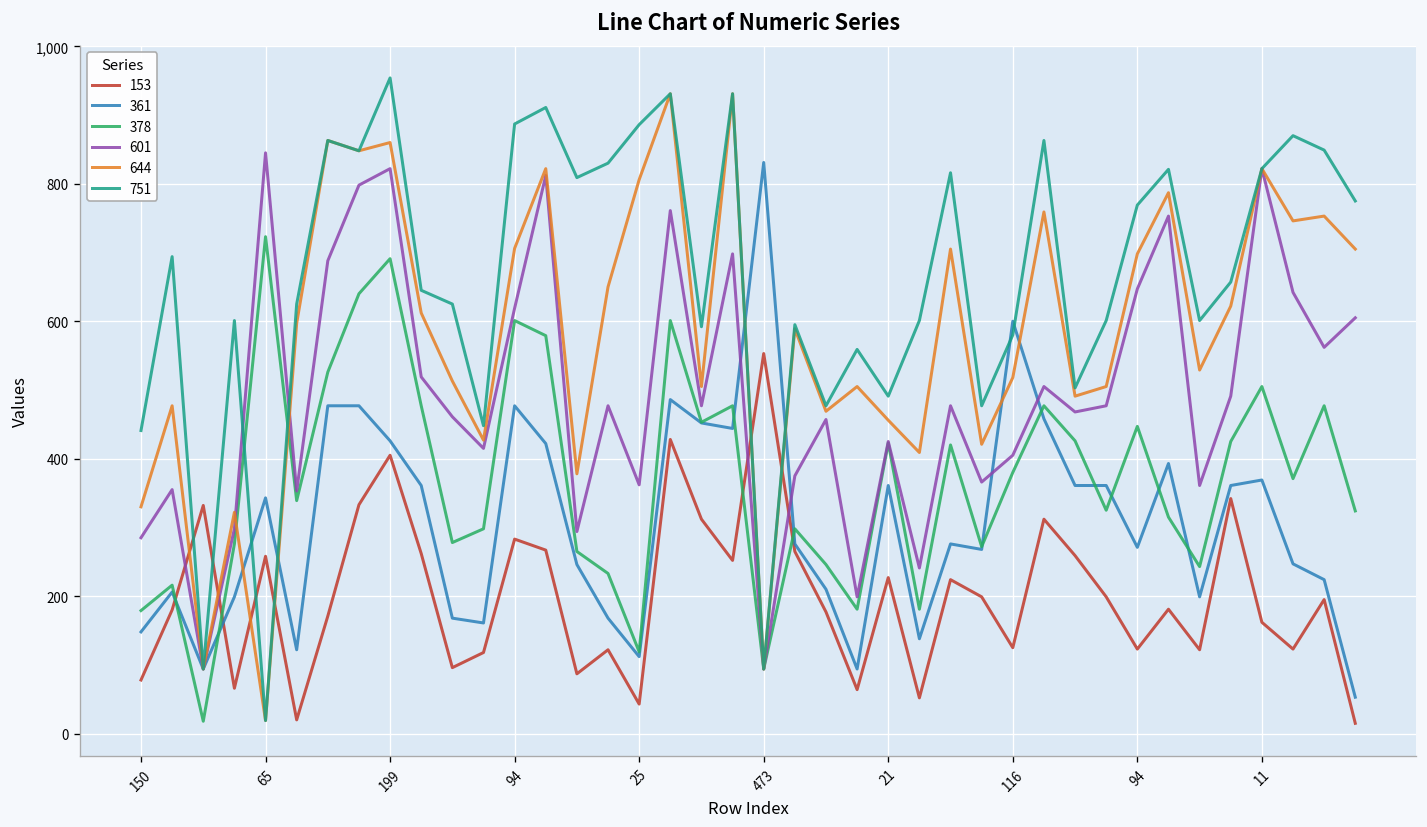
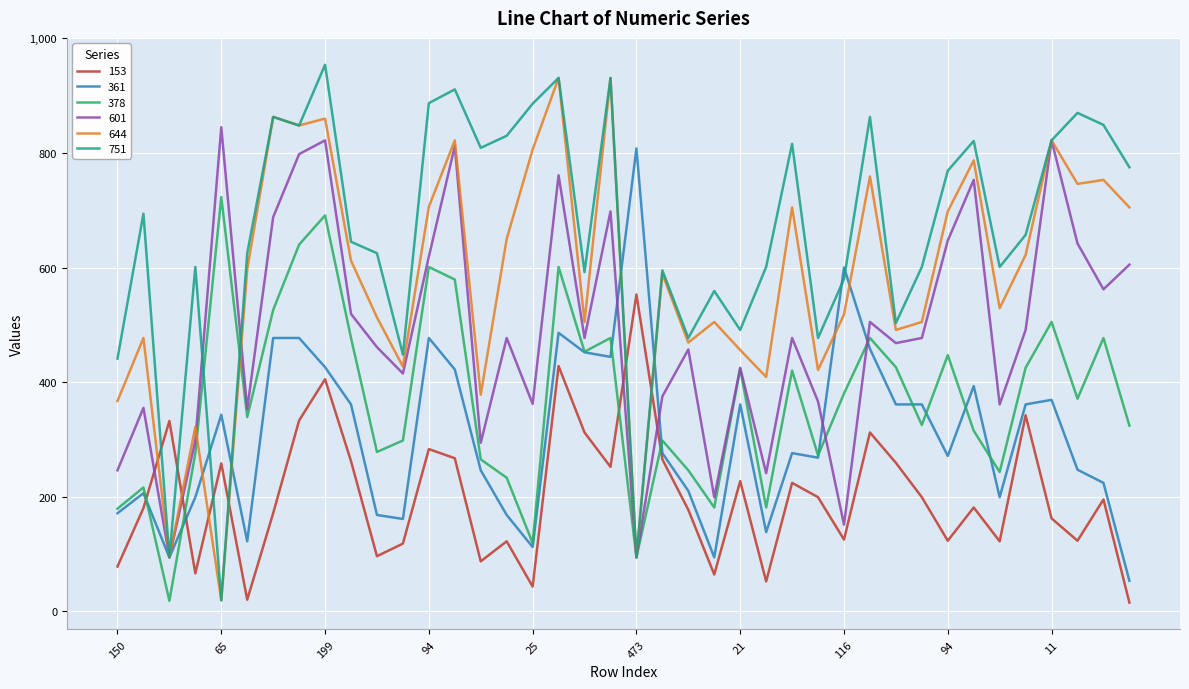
  {
    "153": {
      "150": 80,
      "65": 260,
      "199": 410,
      "473": 550,
      "116": 130
    },
    "361": {
-     "150": 150,
+     "150": 170,
      "65": 340,
      "199": 430,
-     "473": 830,
+     "473": 810,
      "116": 600
    },
    "601": {
-     "150": 290,
+     "150": 250,
      "65": 850,
      "199": 820,
-     "116": 410
+     "116": 150
    },
    "644": {
-     "150": 330,
+     "150": 370,
      "199": 860,
      "116": 520
    }
  }
